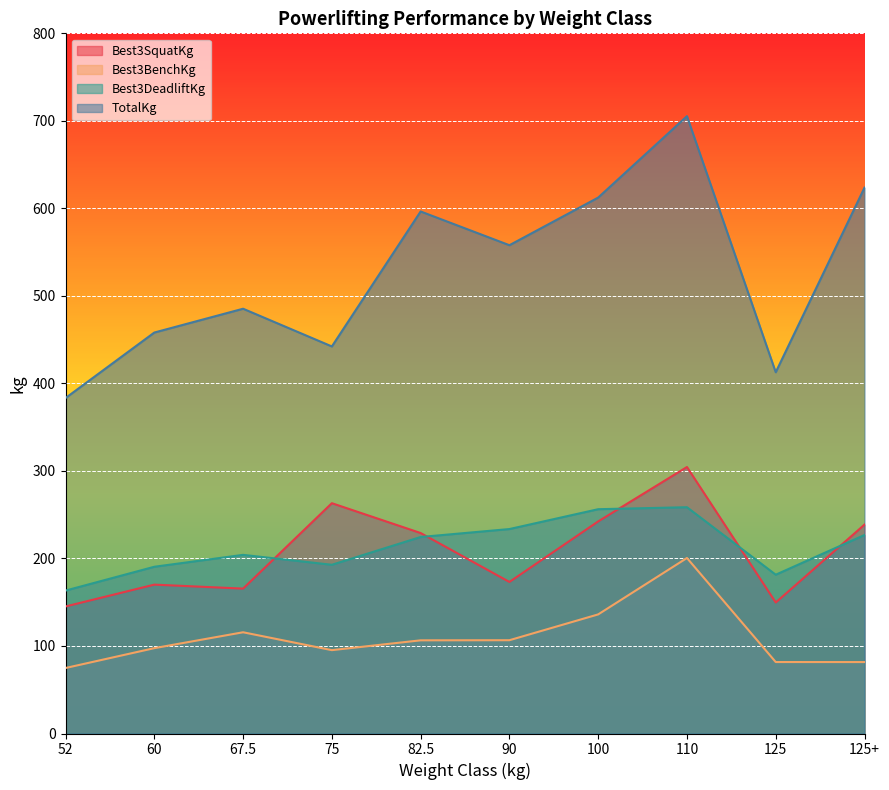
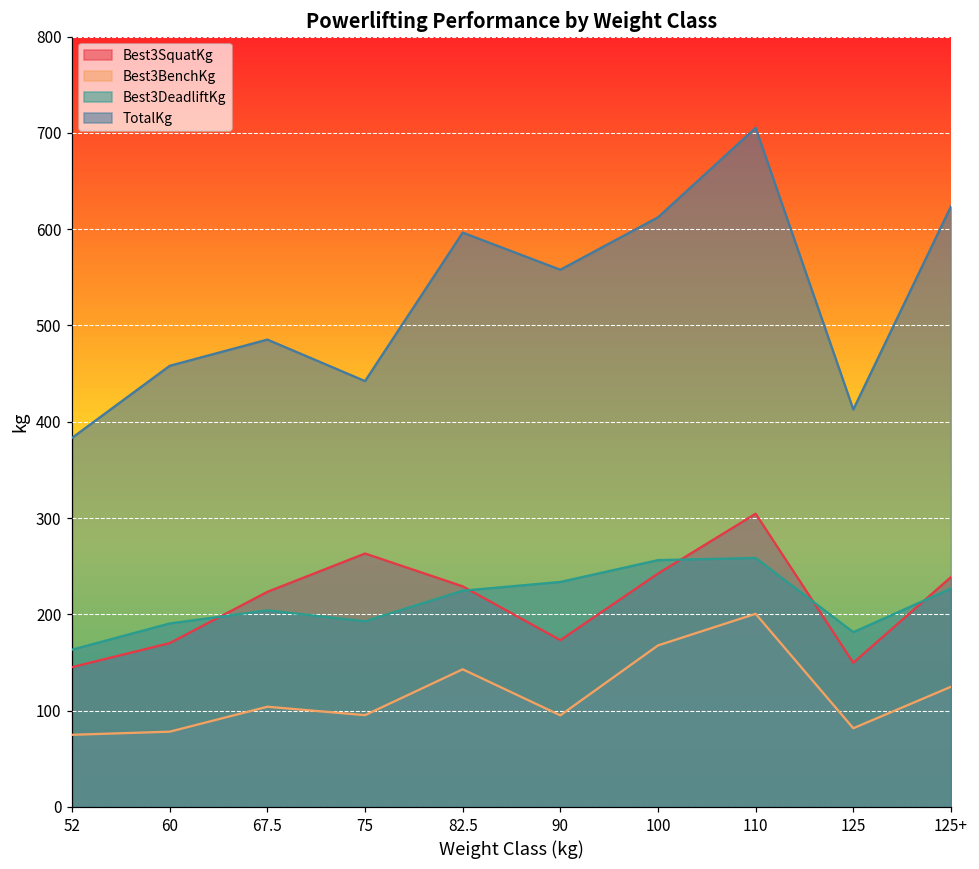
  {
    "Best3SquatKg": {
      "52": 150,
      "60": 170,
-     "67.5": 170,
+     "67.5": 220,
      "75": 260,
      "82.5": 230,
      "90": 170,
      "100": 240,
      "110": 300,
      "125": 150,
      "125+": 240
    },
    "Best3BenchKg": {
      "52": 70,
-     "60": 100,
-     "67.5": 120,
+     "60": 80,
+     "67.5": 100,
      "75": 100,
-     "82.5": 110,
-     "90": 110,
-     "100": 140,
+     "82.5": 140,
+     "90": 100,
+     "100": 170,
      "110": 200,
      "125": 80,
-     "125+": 80
+     "125+": 120
    }
  }
